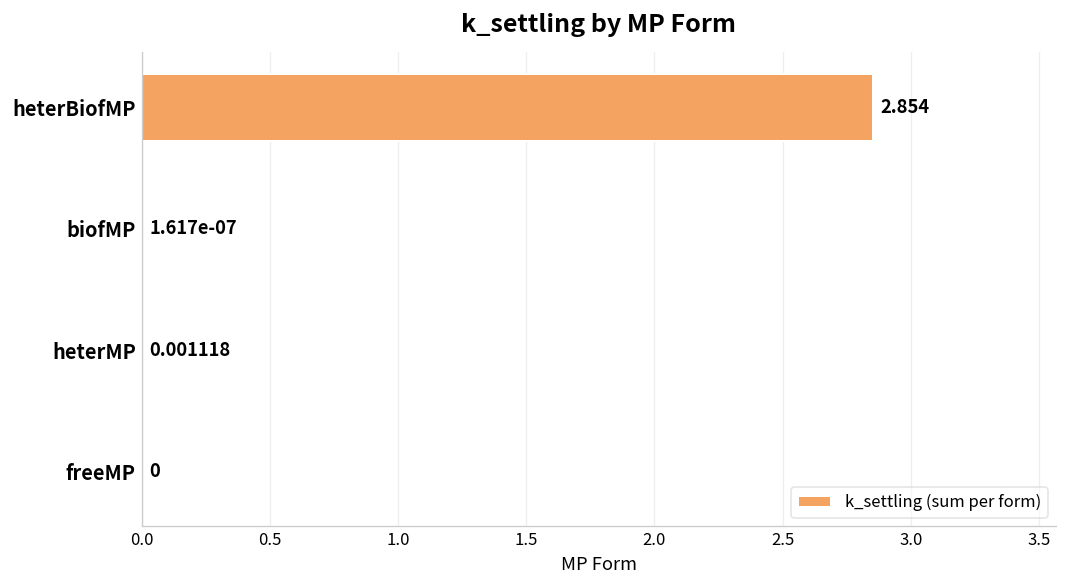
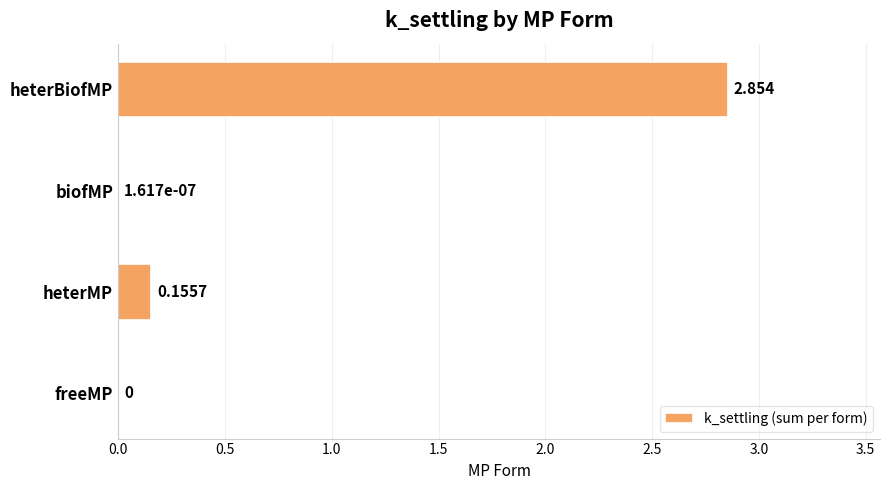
  {
    "heterBiofMP": "2.854",
    "biofMP": "1.617e-07",
-   "heterMP": "0.001118",
+   "heterMP": "0.1557",
    "freeMP": "0"
  }
